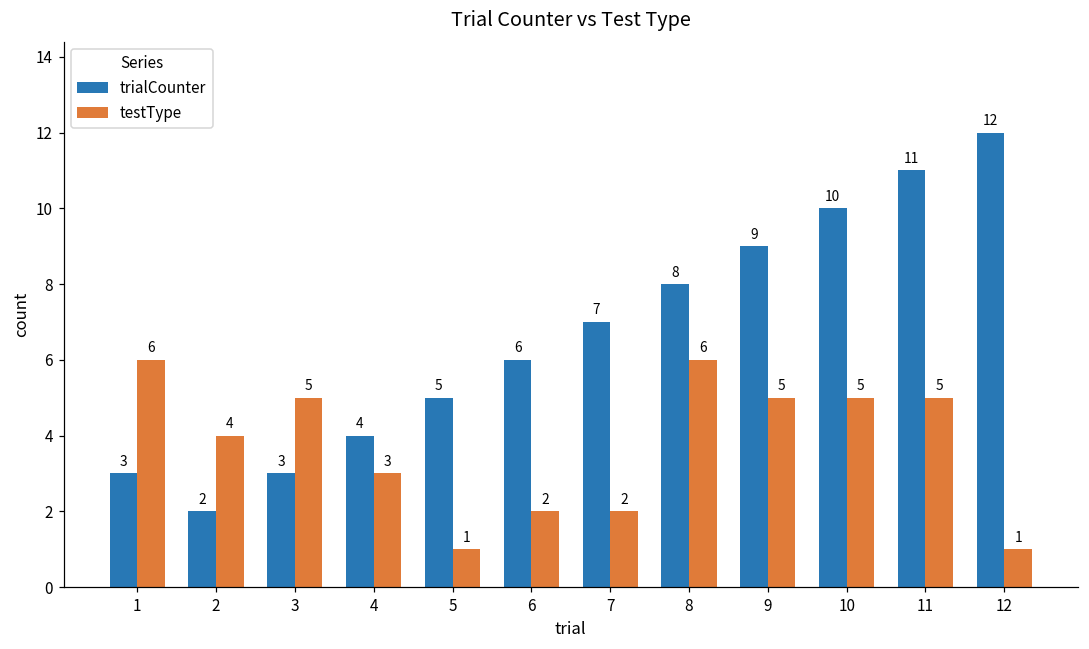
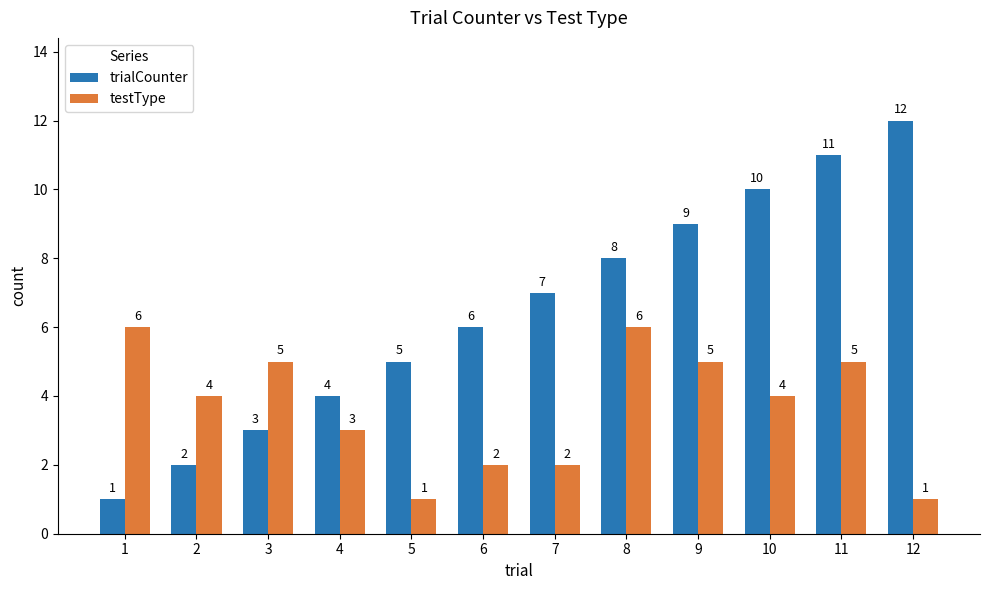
  {
    "trialCounter": {
-     "1": 3,
+     "1": 1,
      "2": 2,
      "3": 3,
      "4": 4,
      "5": 5,
      "6": 6,
      "7": 7,
      "8": 8,
      "9": 9,
      "10": 10,
      "11": 11,
      "12": 12
    },
    "testType": {
      "1": 6,
      "2": 4,
      "3": 5,
      "4": 3,
      "5": 1,
      "6": 2,
      "7": 2,
      "8": 6,
      "9": 5,
-     "10": 5,
+     "10": 4,
      "11": 5,
      "12": 1
    }
  }
